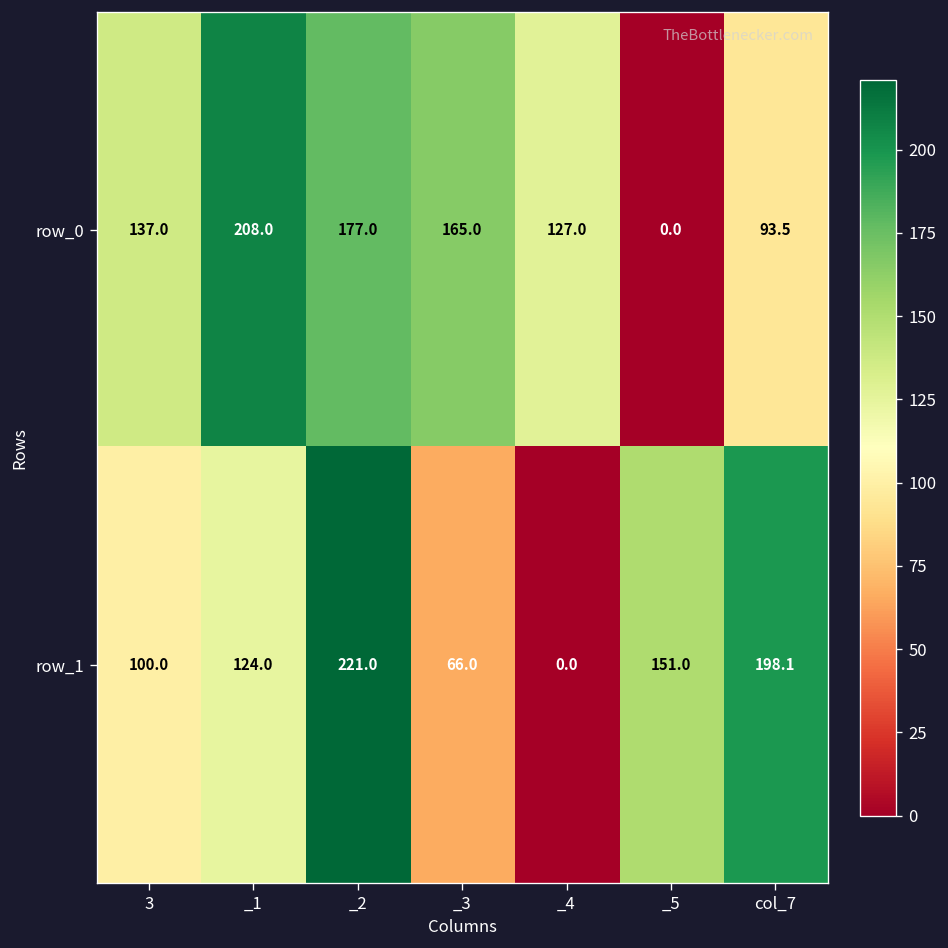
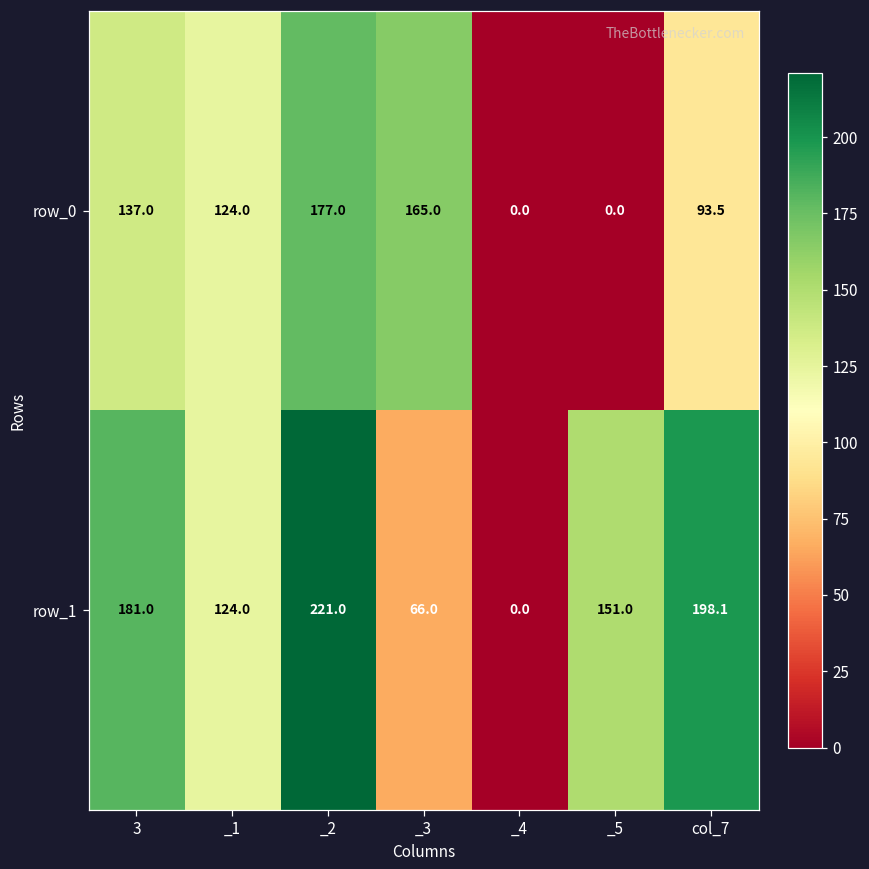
  {
    "row_0": {
      "3": 137.0,
-     "_1": 208.0,
+     "_1": 124.0,
      "_2": 177.0,
      "_3": 165.0,
-     "_4": 127.0,
+     "_4": 0.0,
      "_5": 0.0
    },
    "row_1": {
-     "3": 100.0,
+     "3": 181.0,
      "_1": 124.0,
      "_2": 221.0,
      "_3": 66.0,
      "_4": 0.0,
      "_5": 151.0,
      "col_7": 198.1
    }
  }
